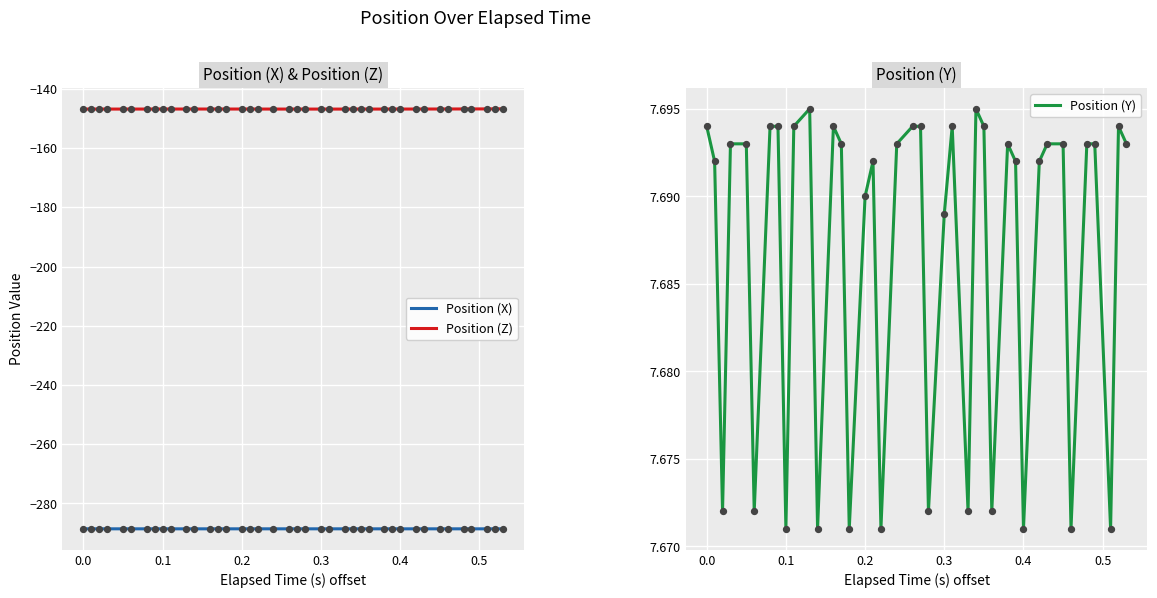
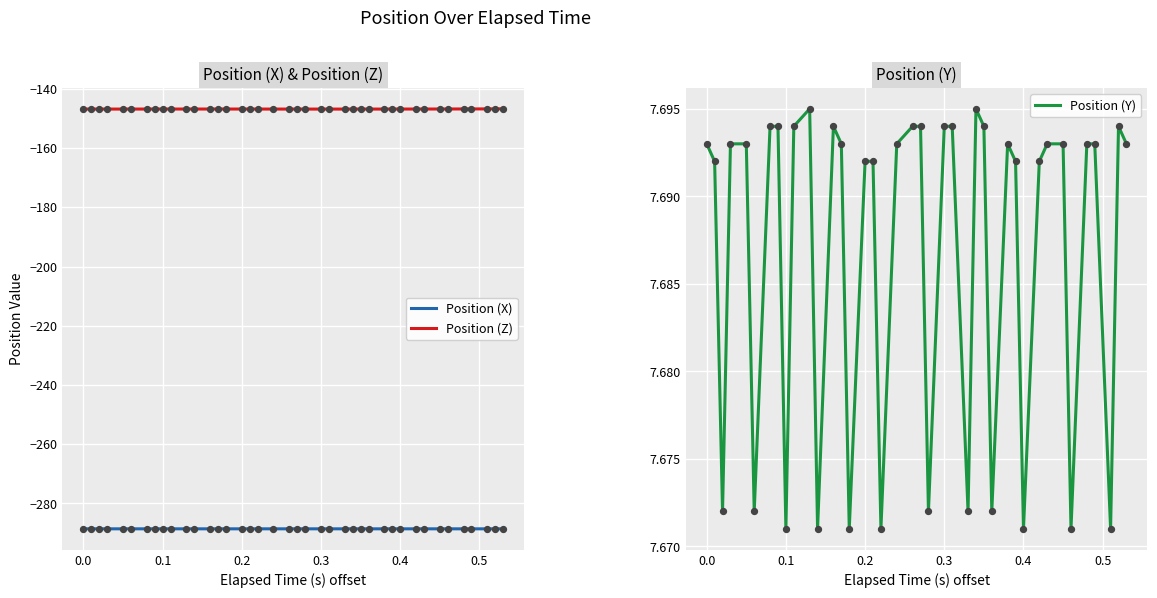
  {
    "Position (X) & Position (Z)": {
      "Position (X)": {
        "0.0": -289,
        "0.1": -289,
        "0.2": -289,
        "0.3": -289,
        "0.4": -289
      },
      "Position (Z)": {
        "0.0": -147,
        "0.1": -147,
        "0.2": -147,
        "0.3": -147,
        "0.4": -147
      }
    },
    "Position (Y)": {
-     "0.0": 7.694,
+     "0.0": 7.693,
      "0.1": 7.671,
-     "0.2": 7.690,
-     "0.3": 7.689,
+     "0.2": 7.692,
+     "0.3": 7.694,
      "0.4": 7.671
    }
  }
